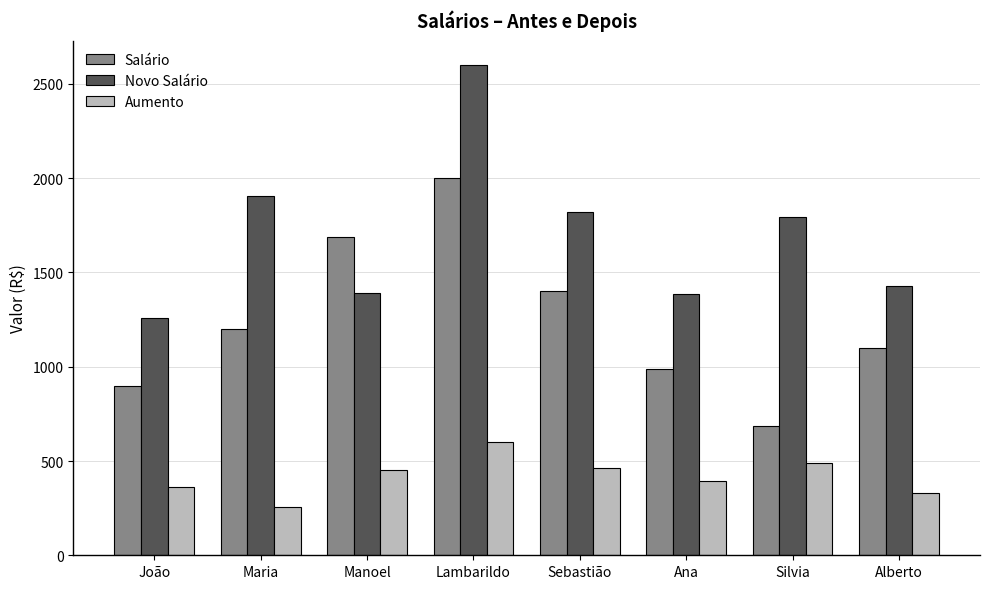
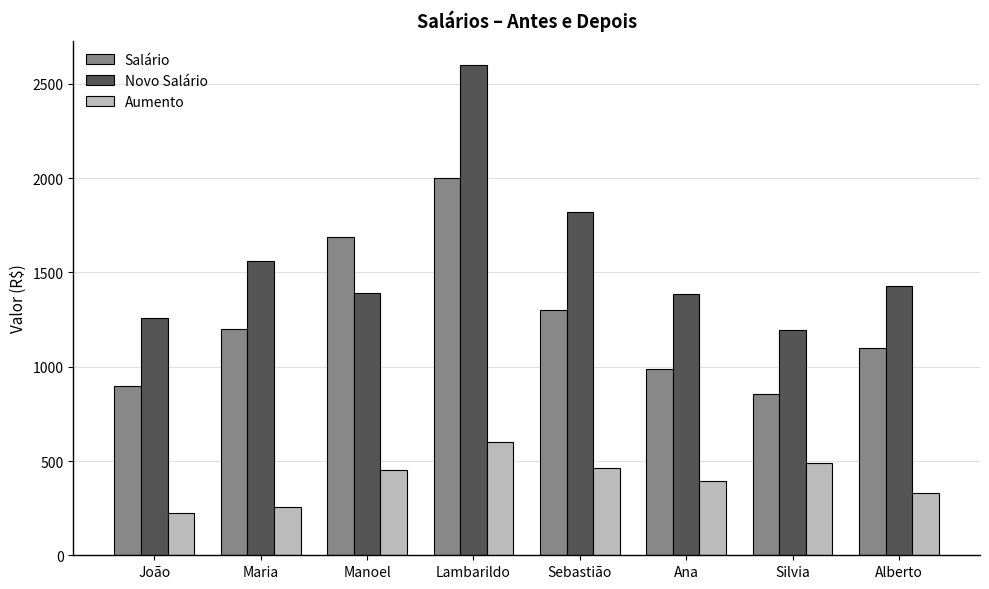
  {
    "Salário": {
      "João": 900,
      "Maria": 1200,
      "Manoel": 1690,
      "Lambarildo": 2000,
-     "Sebastião": 1400,
+     "Sebastião": 1300,
      "Ana": 990,
-     "Silvia": 690,
+     "Silvia": 850,
      "Alberto": 1100
    },
    "Novo Salário": {
      "João": 1260,
-     "Maria": 1910,
+     "Maria": 1560,
      "Manoel": 1390,
      "Lambarildo": 2600,
      "Sebastião": 1820,
      "Ana": 1390,
-     "Silvia": 1790,
+     "Silvia": 1200,
      "Alberto": 1430
    },
    "Aumento": {
-     "João": 360,
+     "João": 230,
      "Maria": 260,
      "Manoel": 450,
      "Lambarildo": 600,
      "Sebastião": 460,
      "Ana": 400,
      "Silvia": 490,
      "Alberto": 330
    }
  }
